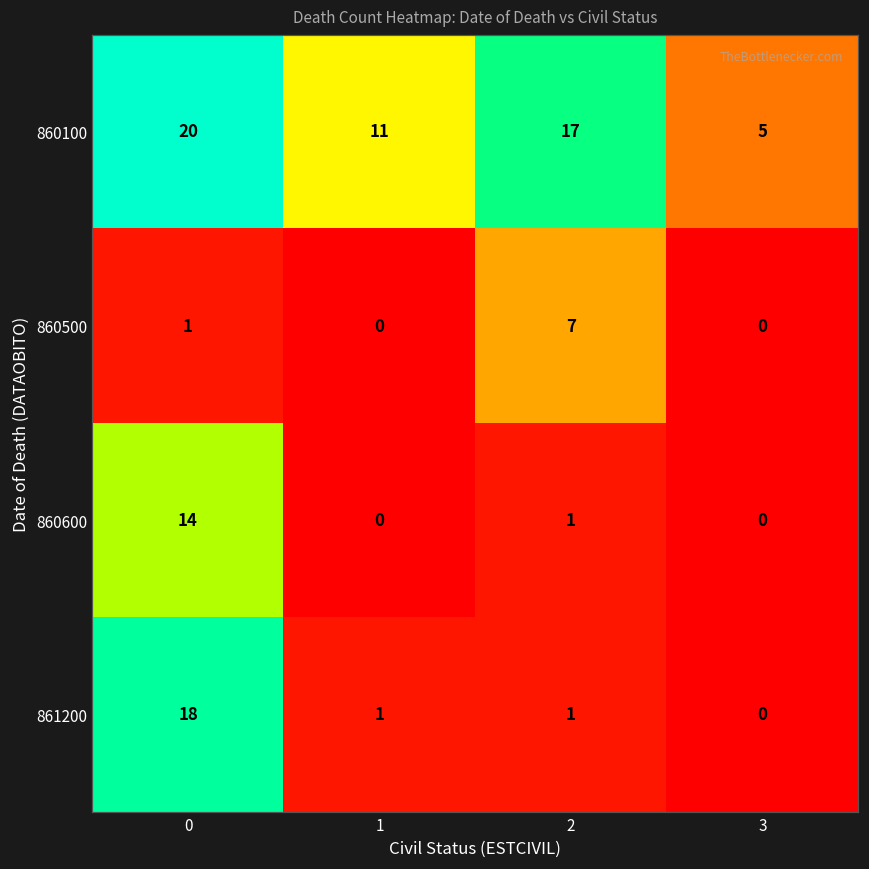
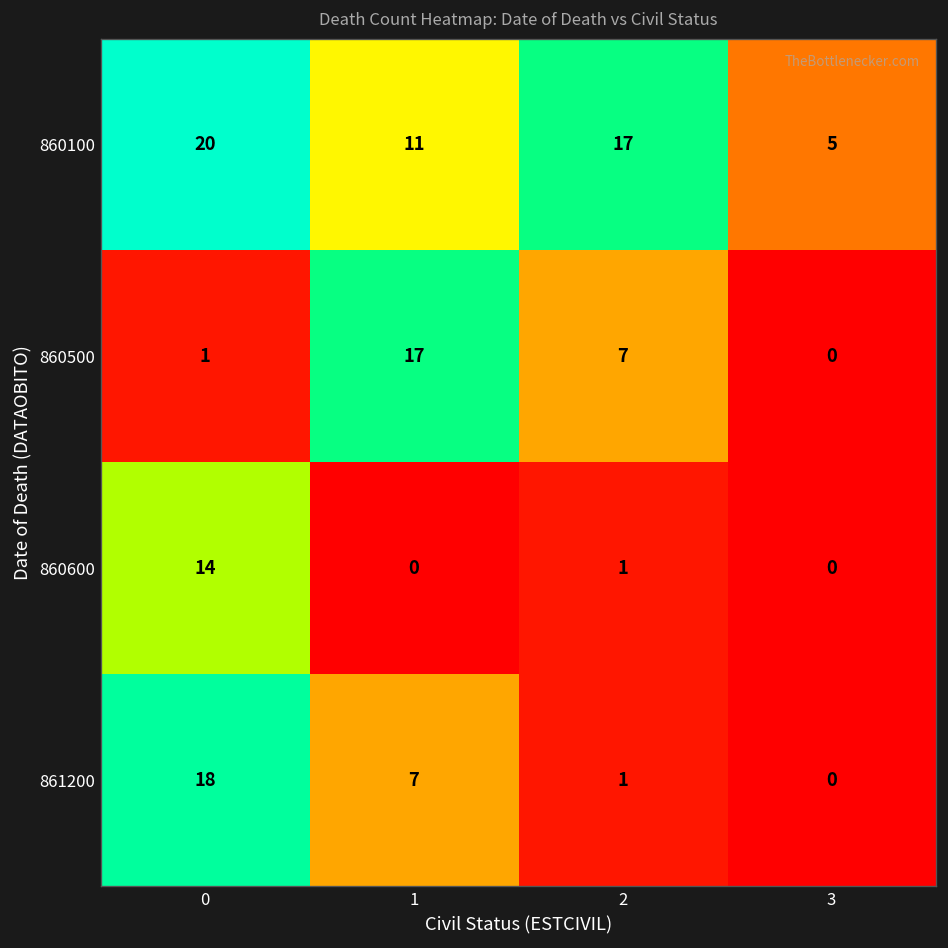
  {
    "860100": {
      "0": 20,
      "1": 11,
      "2": 17
    },
    "860500": {
      "0": 1,
-     "1": 0,
+     "1": 17,
      "2": 7,
      "3": 0
    },
    "860600": {
      "0": 14,
      "1": 0,
      "2": 1,
      "3": 0
    },
    "861200": {
      "0": 18,
-     "1": 1,
+     "1": 7,
      "2": 1,
      "3": 0
    }
  }
